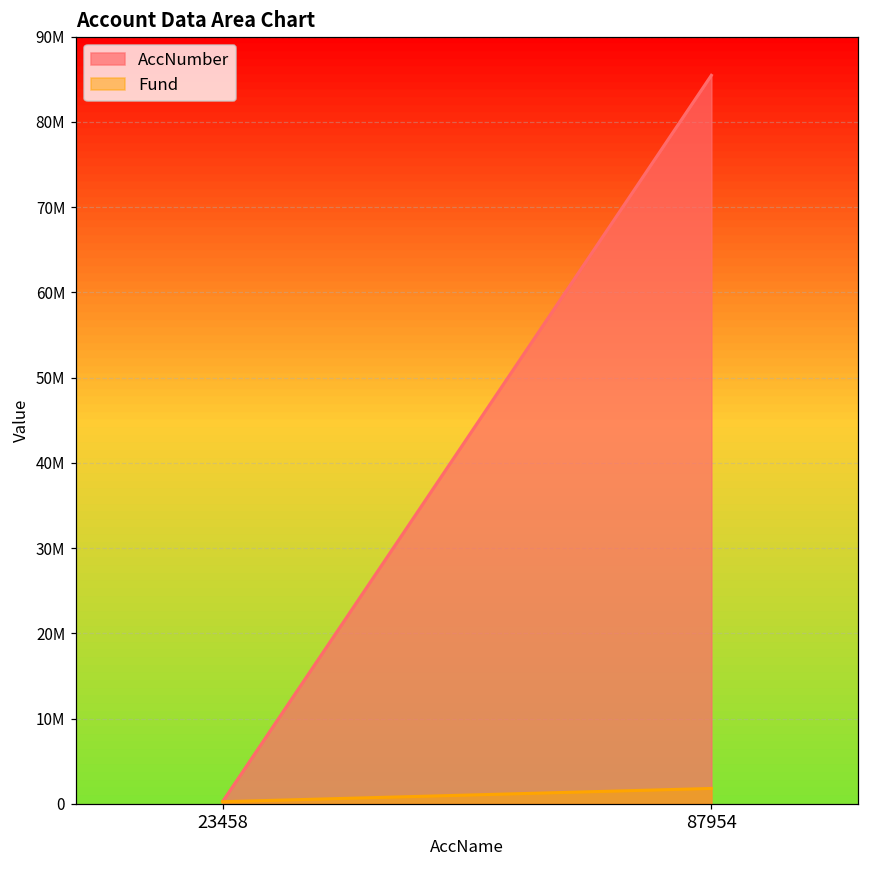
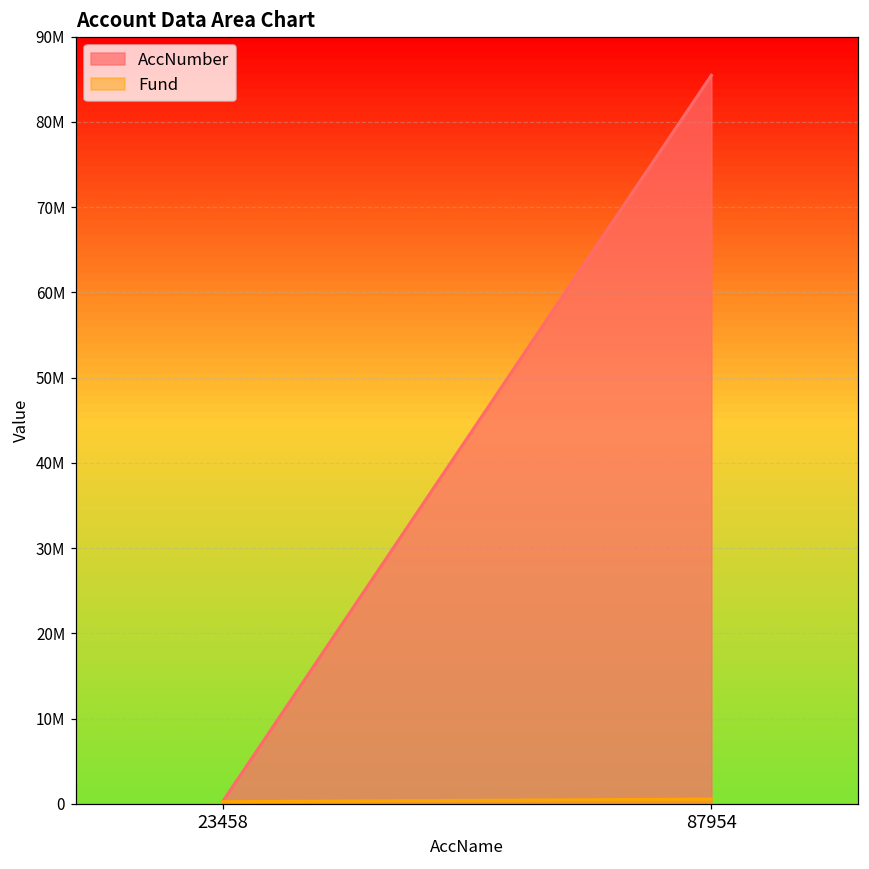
  {
    "AccNumber": {
      "87954": 85000000
    },
    "Fund": {
-     "87954": 2000000
+     "87954": 1000000
    }
  }
